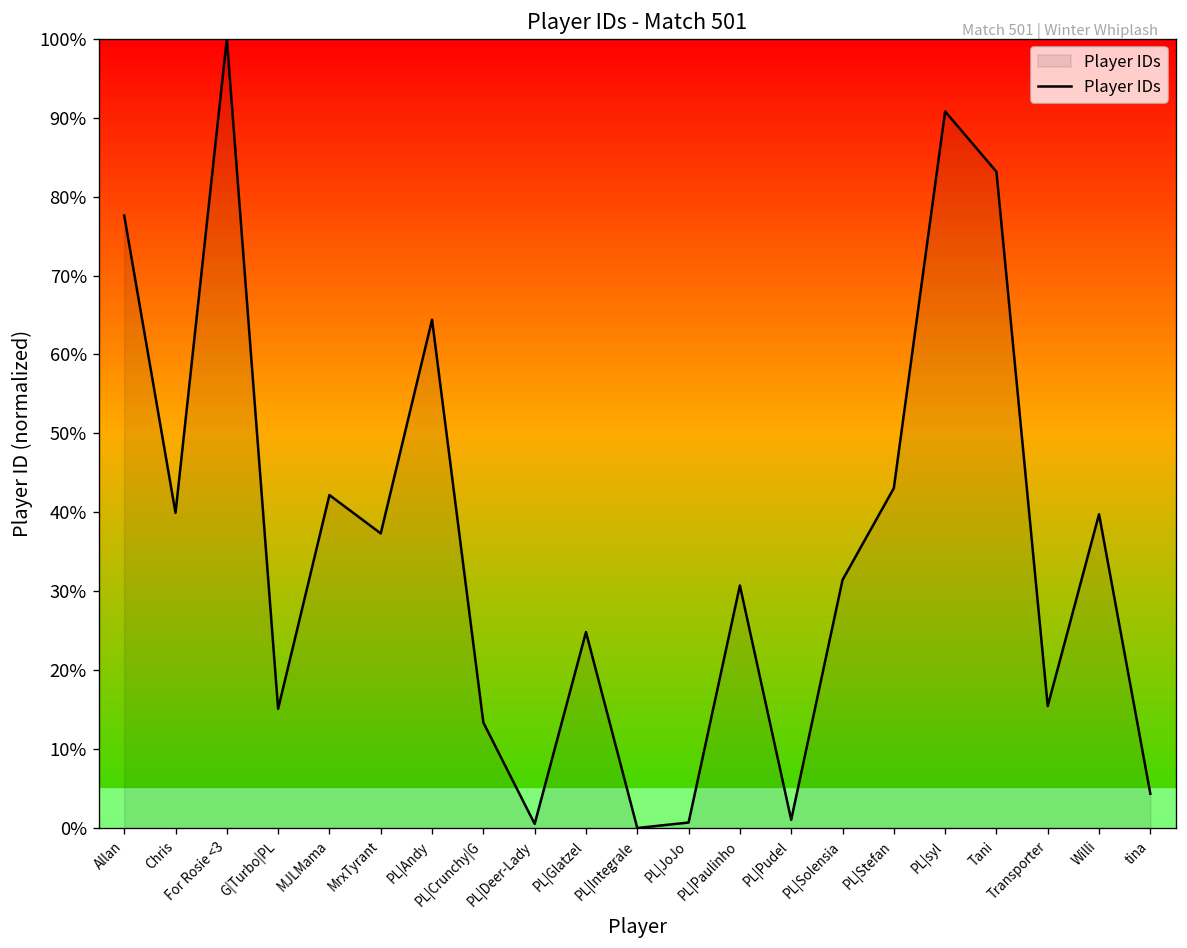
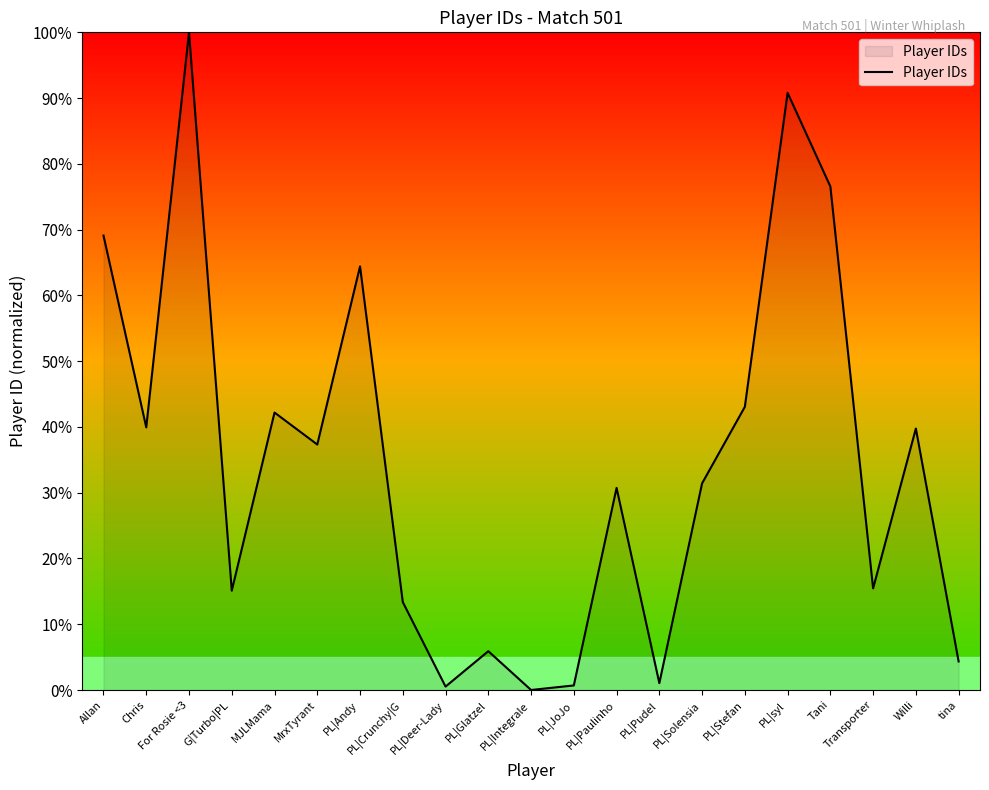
  {
-   "Allan": "78%",
+   "Allan": "69%",
    "Chris": "40%",
    "For Rosie <3": "100%",
    "G|Turbo|PL": "15%",
    "MJLMama": "42%",
    "MrxTyrant": "37%",
    "PL|Andy": "64%",
    "PL|Crunchy|G": "13%",
-   "PL|Glatzel": "25%",
+   "PL|Glatzel": "6%",
    "PL|Paulinho": "31%",
    "PL|Solensia": "31%",
    "PL|Stefan": "43%",
    "PL|syl": "91%",
-   "Tani": "83%",
+   "Tani": "77%",
    "Transporter": "15%",
    "Willi": "40%"
  }
